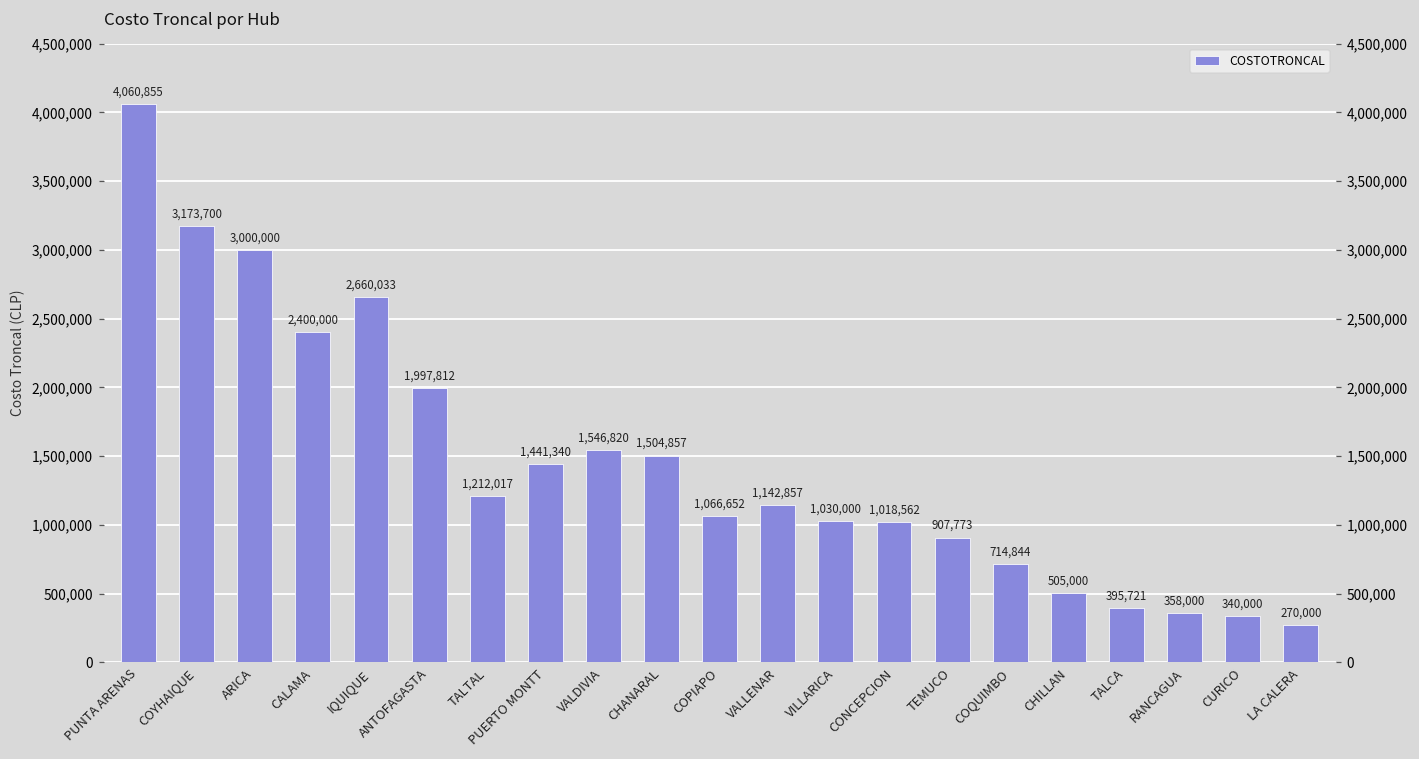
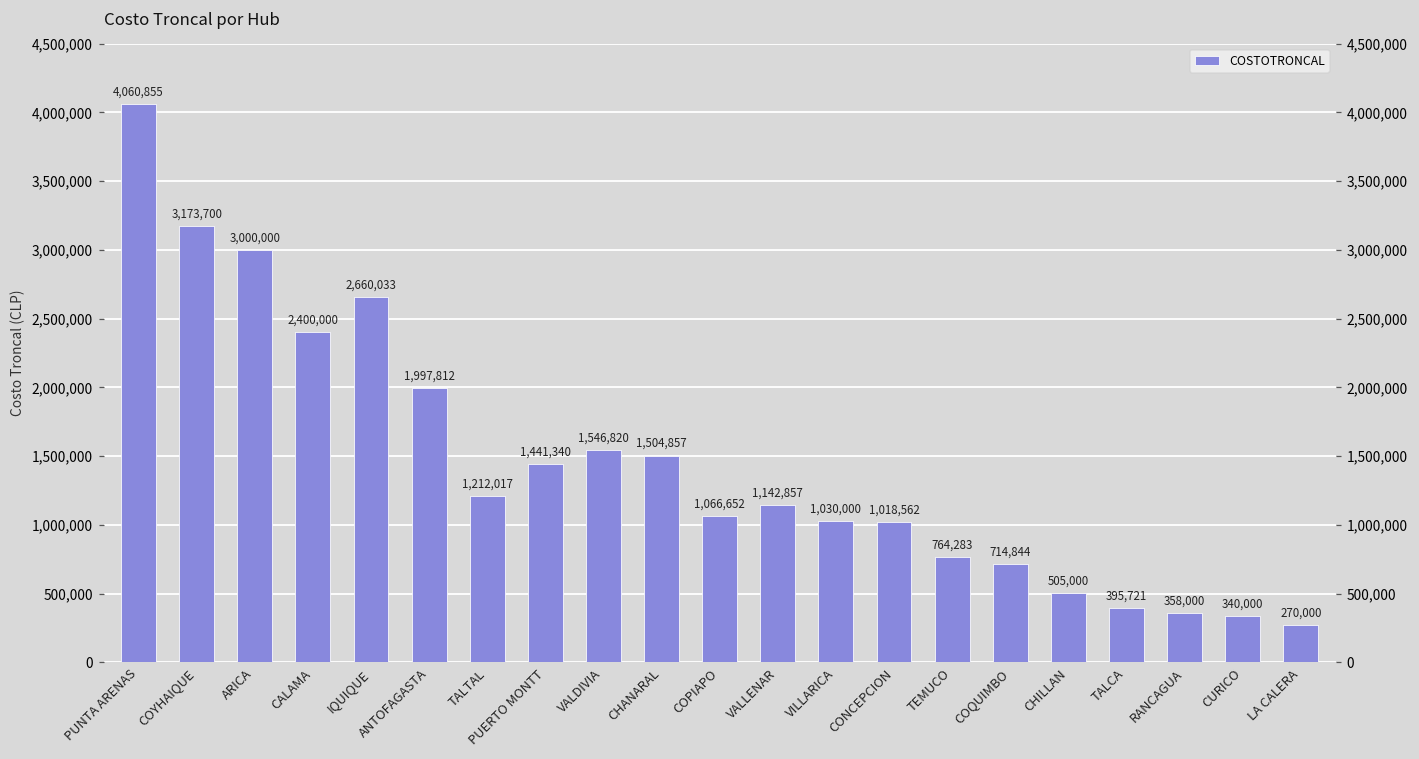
  {
    "PUNTA ARENAS": "4,060,855",
    "COYHAIQUE": "3,173,700",
    "ARICA": "3,000,000",
    "CALAMA": "2,400,000",
    "IQUIQUE": "2,660,033",
    "ANTOFAGASTA": "1,997,812",
    "TALTAL": "1,212,017",
    "PUERTO MONTT": "1,441,340",
    "VALDIVIA": "1,546,820",
    "CHANARAL": "1,504,857",
    "COPIAPO": "1,066,652",
    "VALLENAR": "1,142,857",
    "VILLARICA": "1,030,000",
    "CONCEPCION": "1,018,562",
-   "TEMUCO": "907,773",
+   "TEMUCO": "764,283",
    "COQUIMBO": "714,844",
    "CHILLAN": "505,000",
    "TALCA": "395,721",
    "RANCAGUA": "358,000",
    "CURICO": "340,000",
    "LA CALERA": "270,000"
  }
